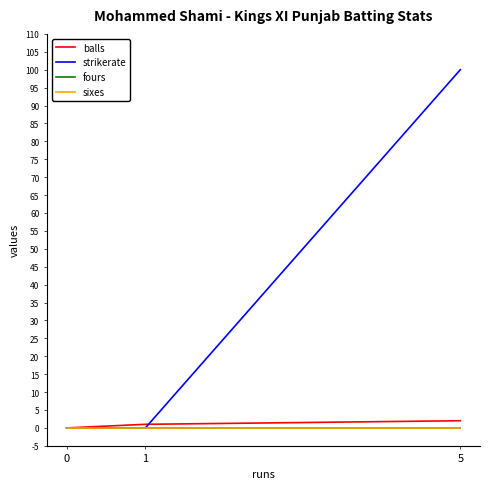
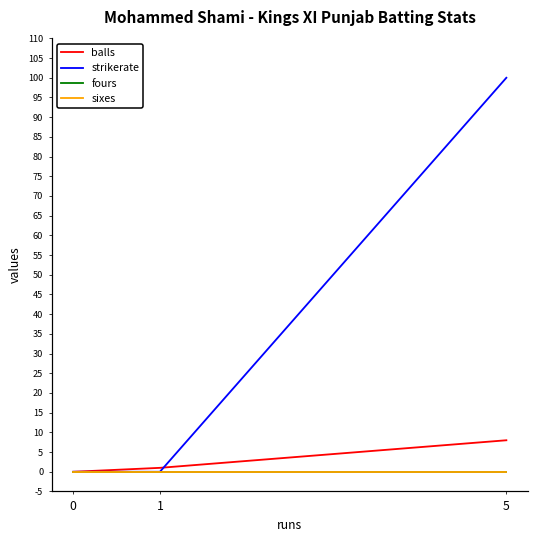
  {
    "balls": {
      "1": 1,
-     "5": 2
+     "5": 8
    },
    "strikerate": {
      "5": 100
    },
    "sixes": {
      "5": 0
    }
  }
